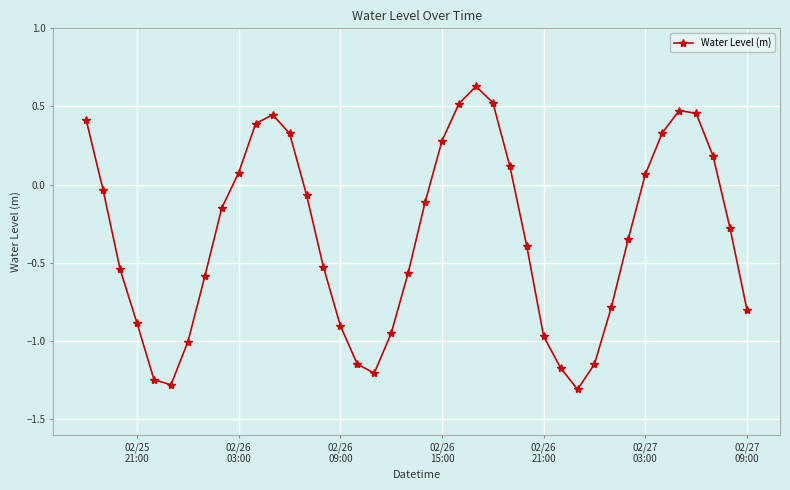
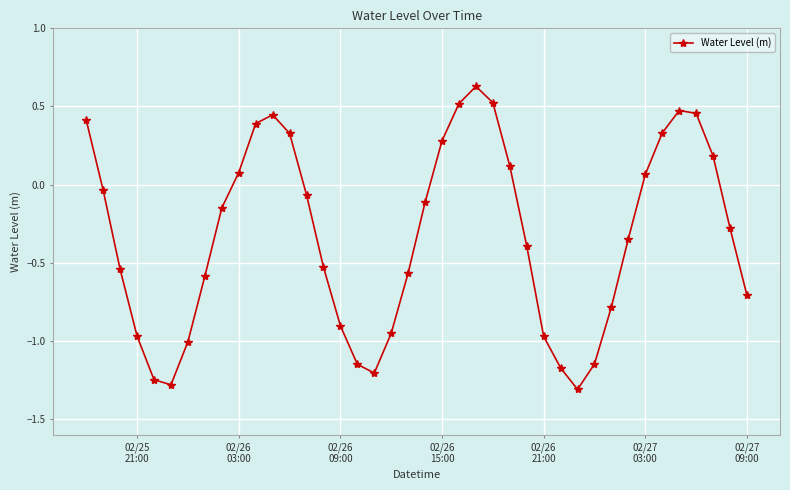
  {
-   "02/25 21:00": -0.89,
+   "02/25 21:00": -0.97,
    "02/26 03:00": 0.08,
    "02/26 09:00": -0.90,
    "02/26 15:00": 0.28,
    "02/26 21:00": -0.97,
    "02/27 03:00": 0.07,
-   "02/27 09:00": -0.80
+   "02/27 09:00": -0.71
  }
